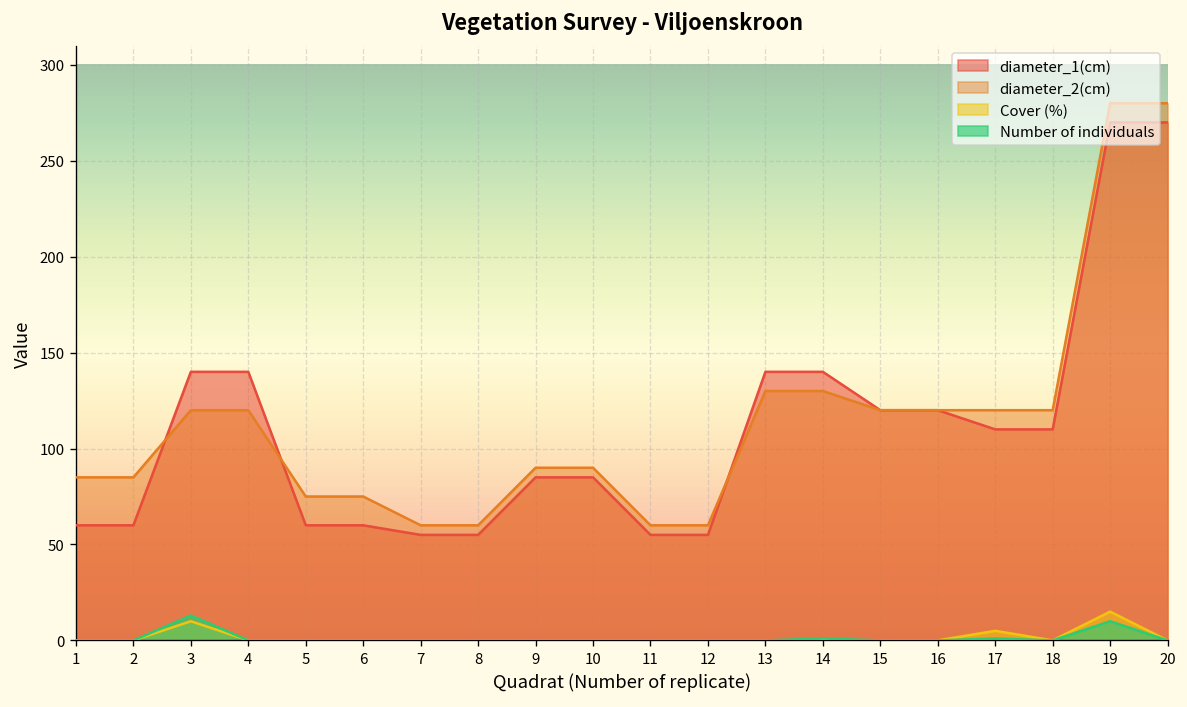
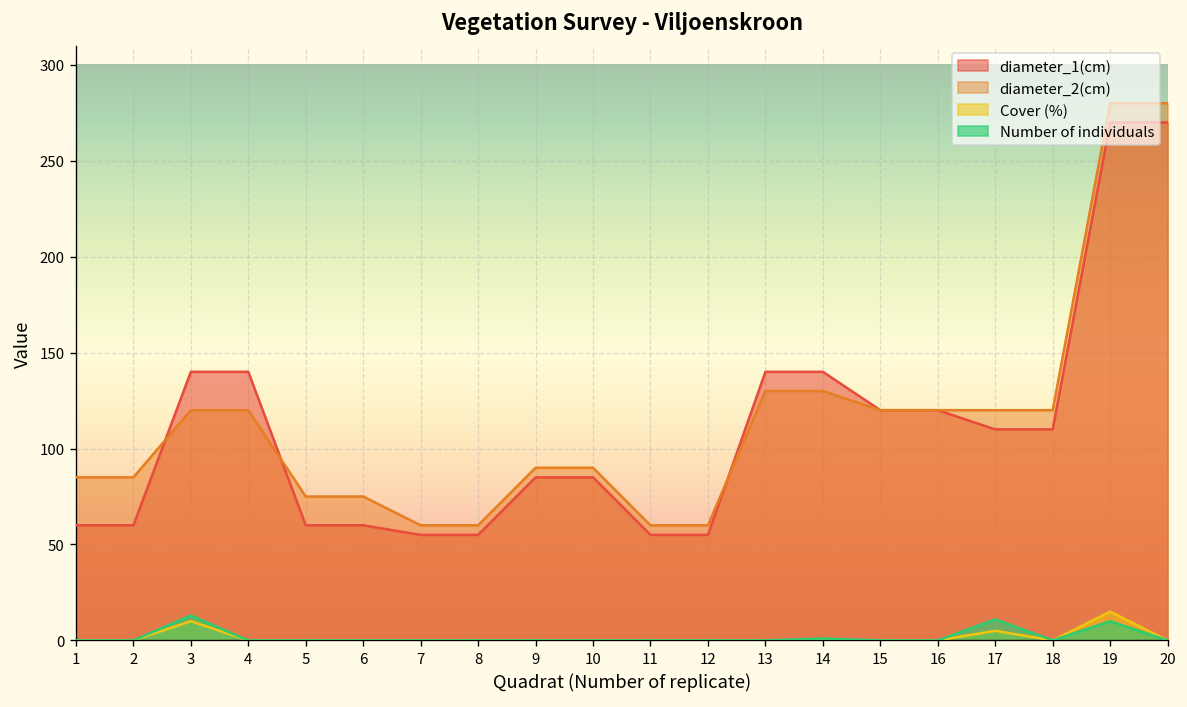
  {
    "Number of individuals": {
      "3": 13,
-     "17": 1,
+     "17": 11,
      "19": 10
    }
  }
